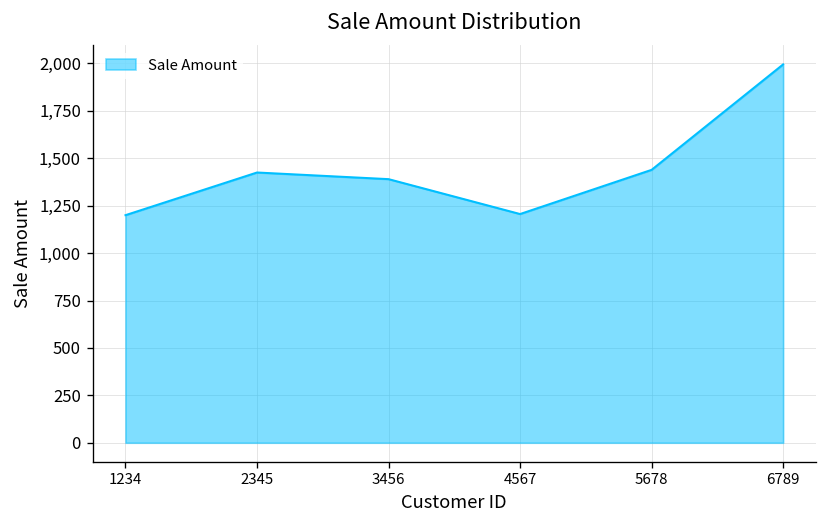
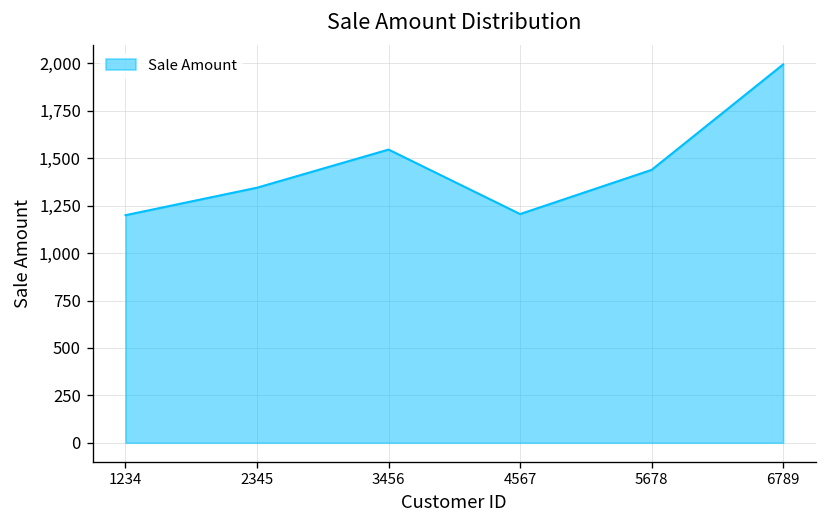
  {
    "1234": "1,200",
-   "2345": "1,430",
-   "3456": "1,390",
+   "2345": "1,350",
+   "3456": "1,550",
    "4567": "1,210",
    "5678": "1,440",
    "6789": "2,000"
  }
